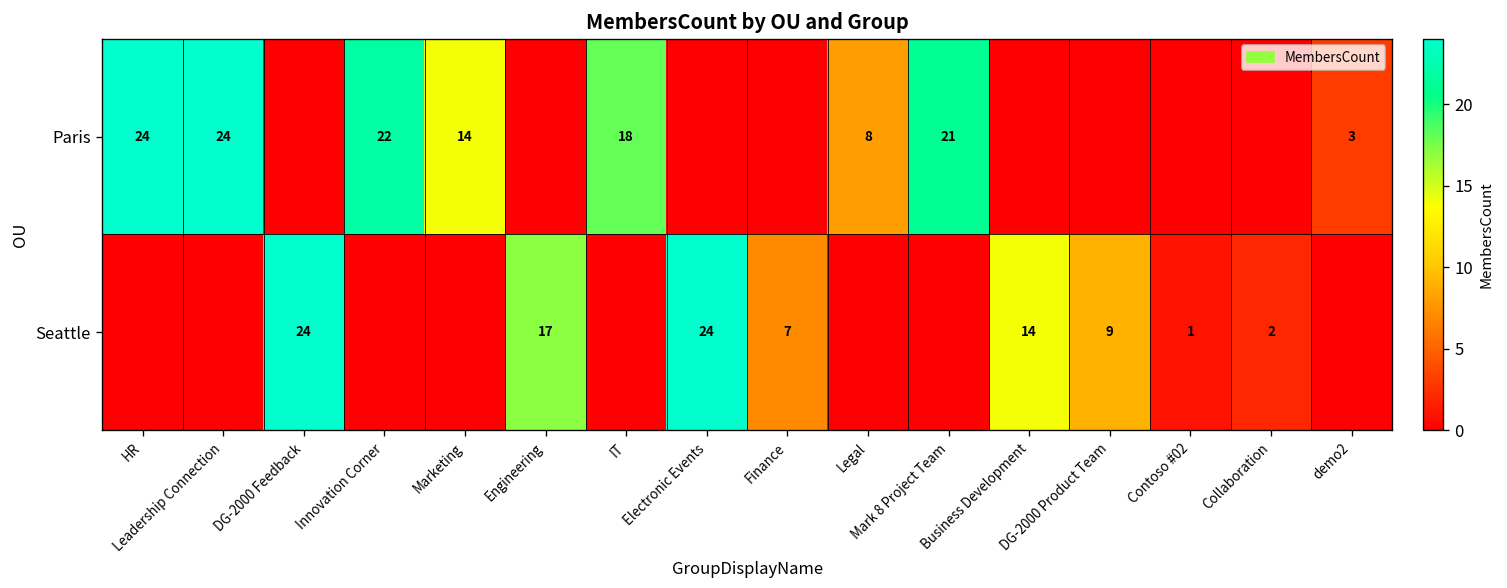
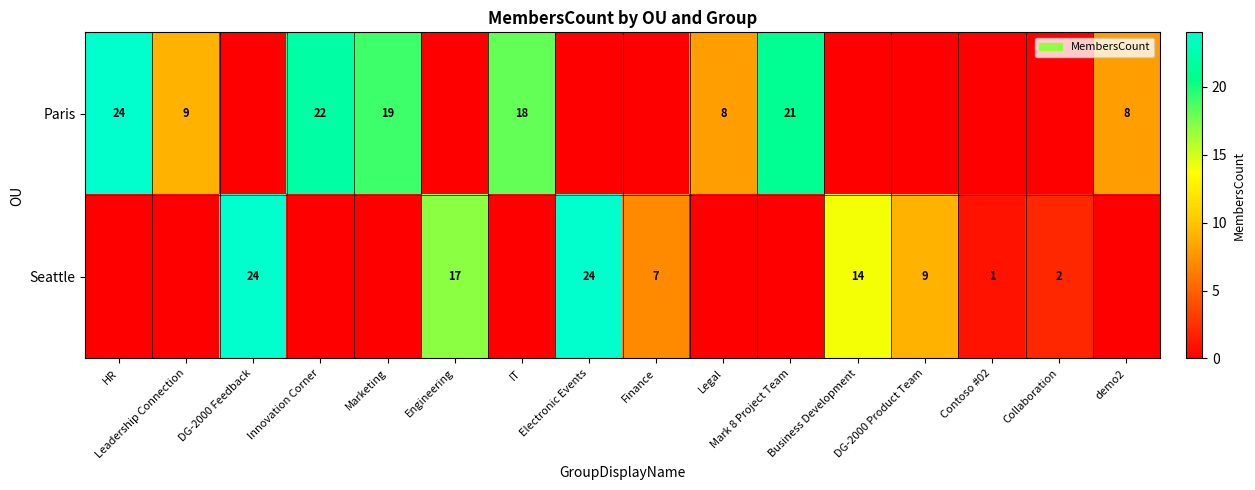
  {
    "Paris": {
      "HR": 24,
-     "Leadership Connection": 24,
+     "Leadership Connection": 9,
      "Innovation Corner": 22,
-     "Marketing": 14,
+     "Marketing": 19,
      "IT": 18,
      "Legal": 8,
      "Mark 8 Project Team": 21,
-     "demo2": 3
+     "demo2": 8
    },
    "Seattle": {
      "DG-2000 Feedback": 24,
      "Engineering": 17,
      "Electronic Events": 24,
      "Finance": 7,
      "Business Development": 14,
      "DG-2000 Product Team": 9,
      "Contoso #02": 1,
      "Collaboration": 2
    }
  }
